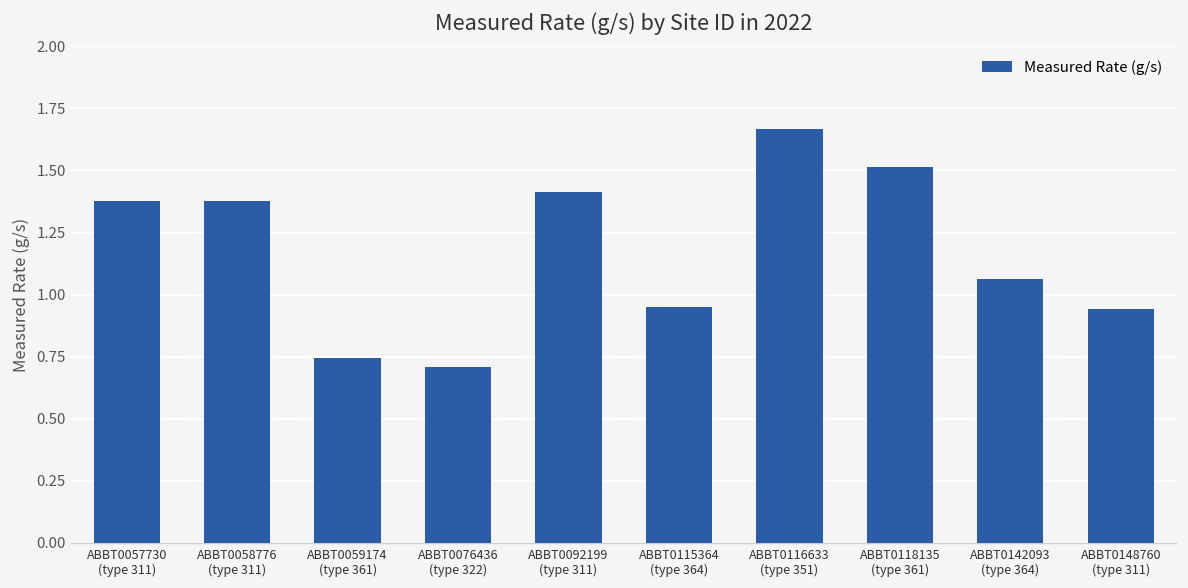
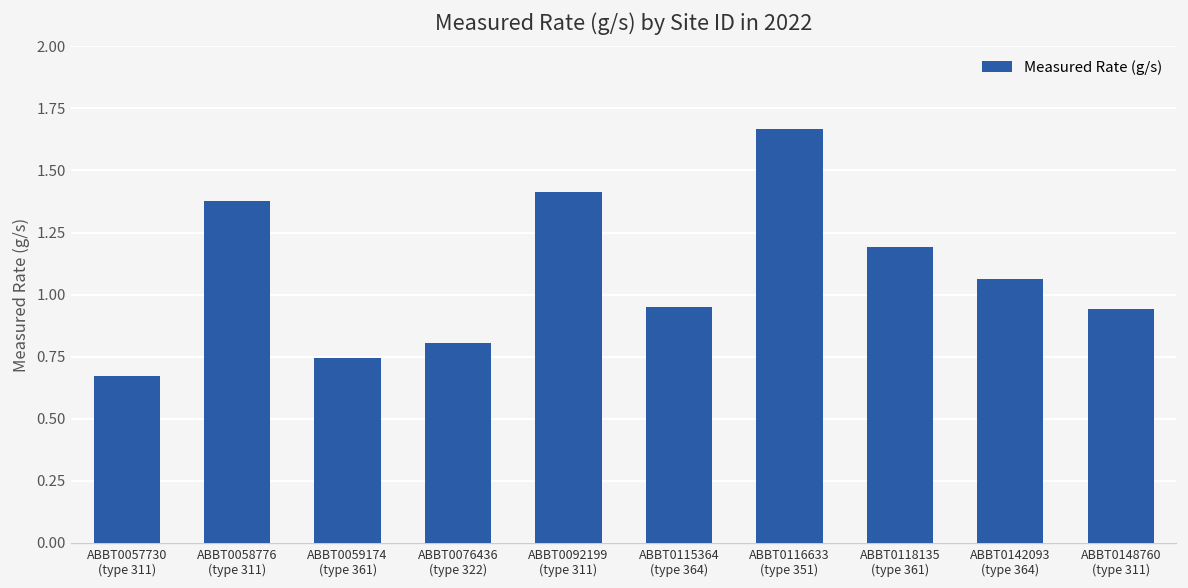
  {
-   "ABBT0057730 (type 311)": 1.38,
+   "ABBT0057730 (type 311)": 0.67,
    "ABBT0058776 (type 311)": 1.38,
    "ABBT0059174 (type 361)": 0.75,
-   "ABBT0076436 (type 322)": 0.71,
+   "ABBT0076436 (type 322)": 0.81,
    "ABBT0092199 (type 311)": 1.41,
    "ABBT0115364 (type 364)": 0.95,
    "ABBT0116633 (type 351)": 1.67,
-   "ABBT0118135 (type 361)": 1.52,
+   "ABBT0118135 (type 361)": 1.19,
    "ABBT0142093 (type 364)": 1.06,
    "ABBT0148760 (type 311)": 0.94
  }
